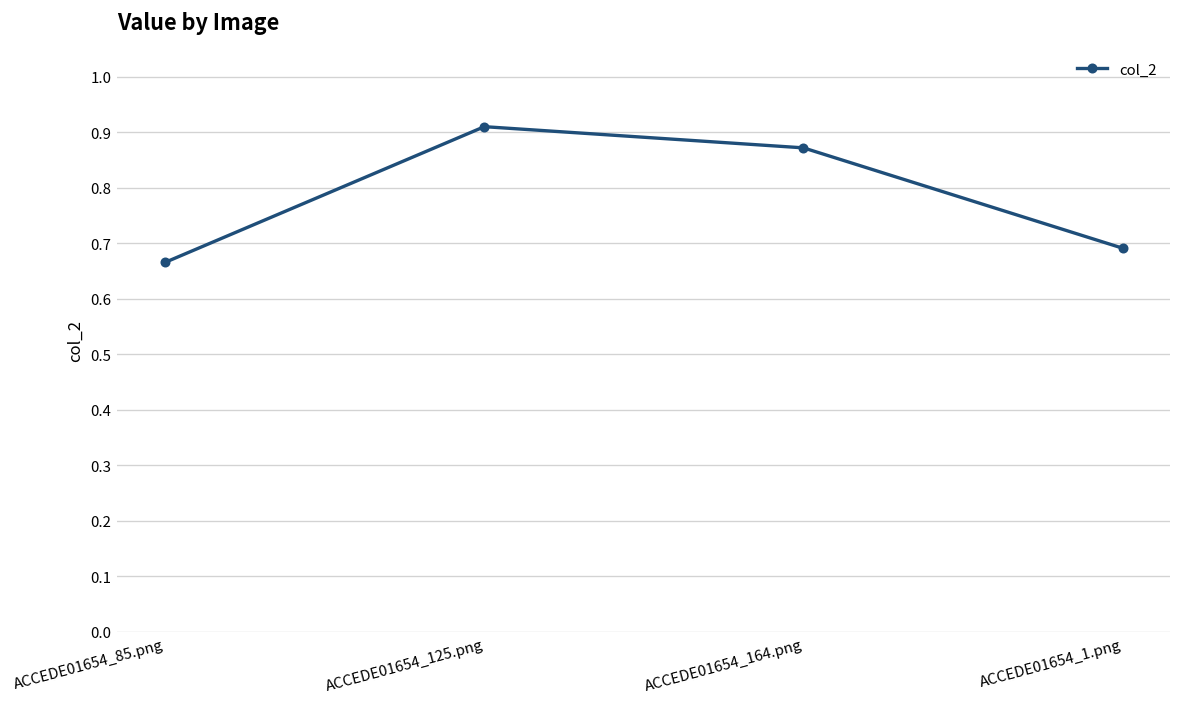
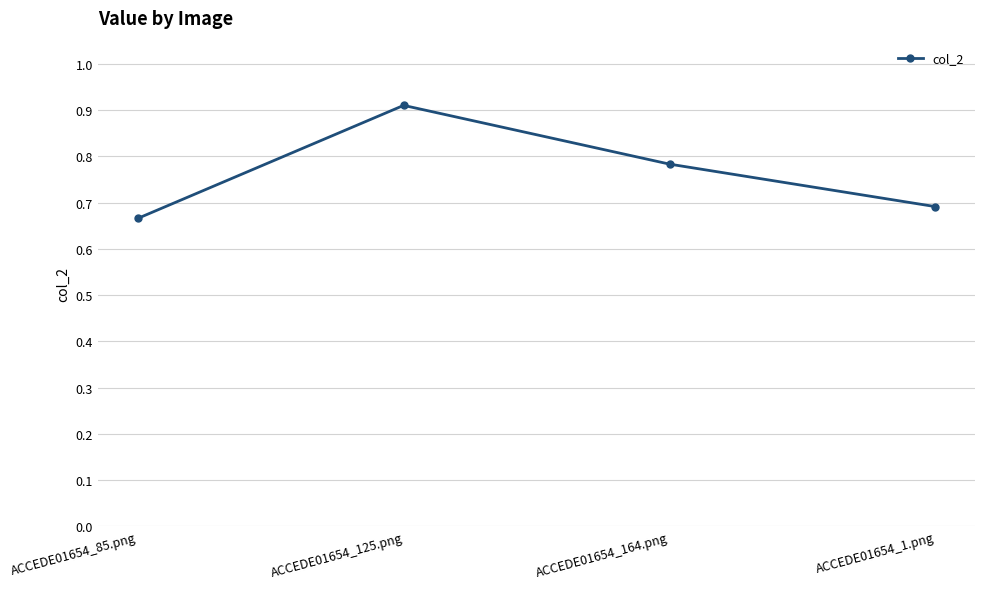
  {
    "ACCEDE01654_85.png": 0.67,
    "ACCEDE01654_125.png": 0.91,
-   "ACCEDE01654_164.png": 0.87,
+   "ACCEDE01654_164.png": 0.78,
    "ACCEDE01654_1.png": 0.69
  }
